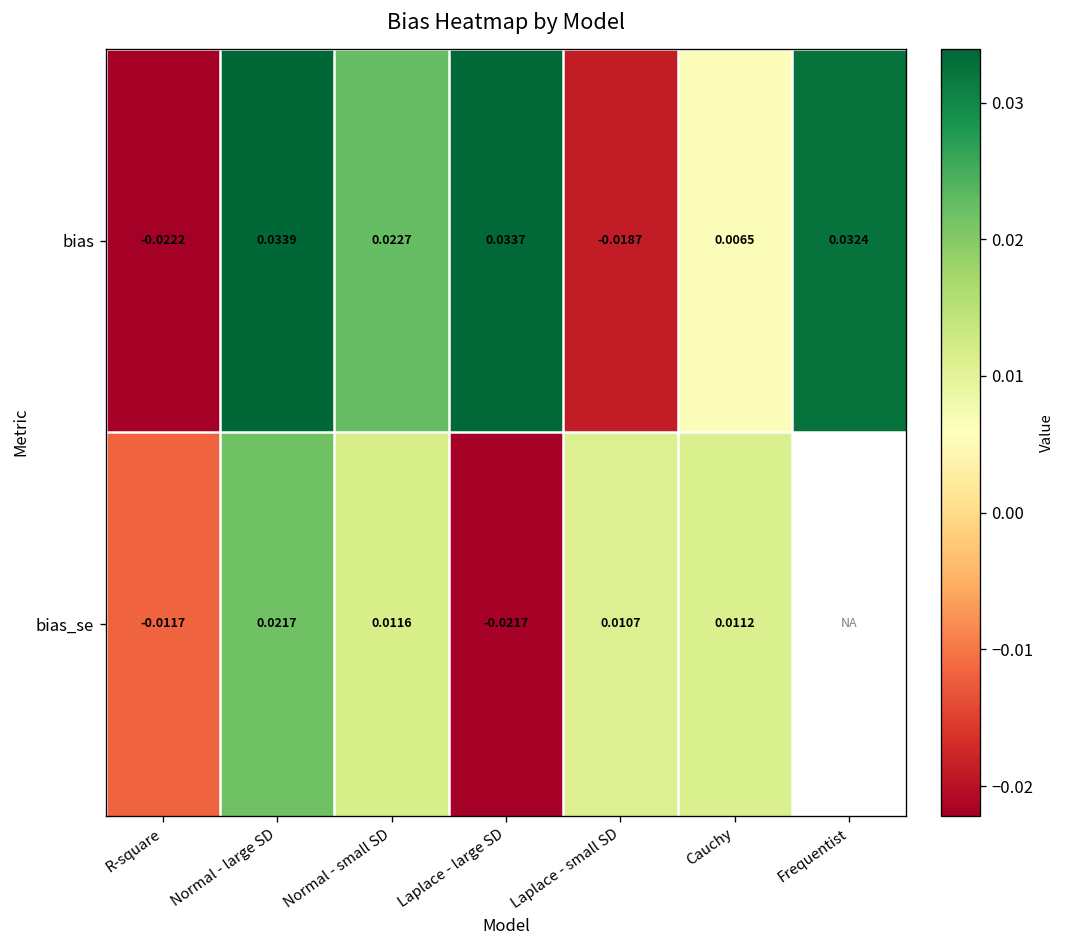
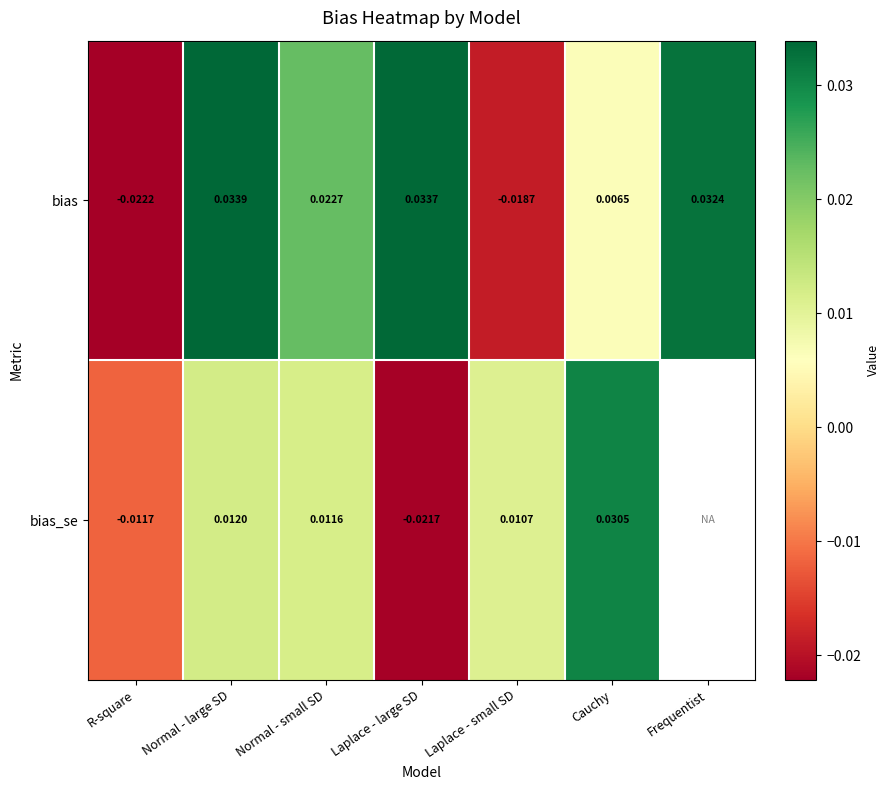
  {
    "bias": {
      "R-square": -0.0222,
      "Normal - large SD": 0.0339,
      "Normal - small SD": 0.0227,
      "Laplace - large SD": 0.0337,
      "Laplace - small SD": -0.0187,
      "Cauchy": 0.0065,
      "Frequentist": 0.0324
    },
    "bias_se": {
      "R-square": -0.0117,
-     "Normal - large SD": 0.0217,
+     "Normal - large SD": 0.0120,
      "Normal - small SD": 0.0116,
      "Laplace - large SD": -0.0217,
      "Laplace - small SD": 0.0107,
-     "Cauchy": 0.0112
+     "Cauchy": 0.0305
    }
  }
